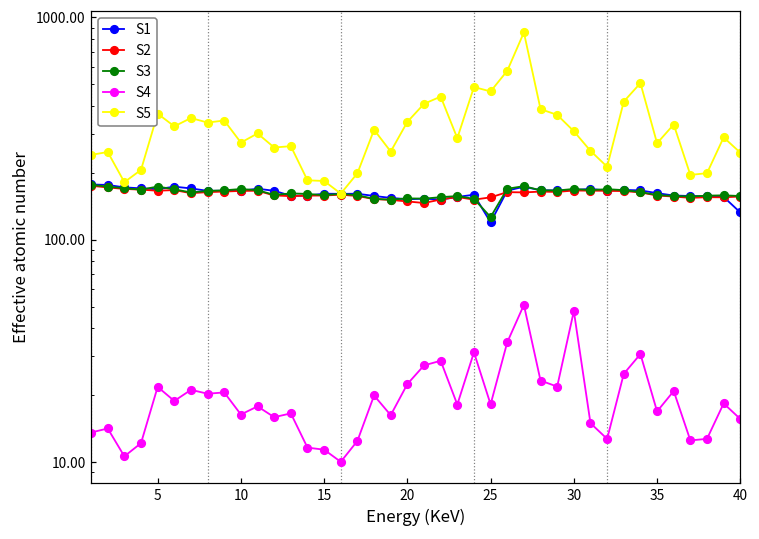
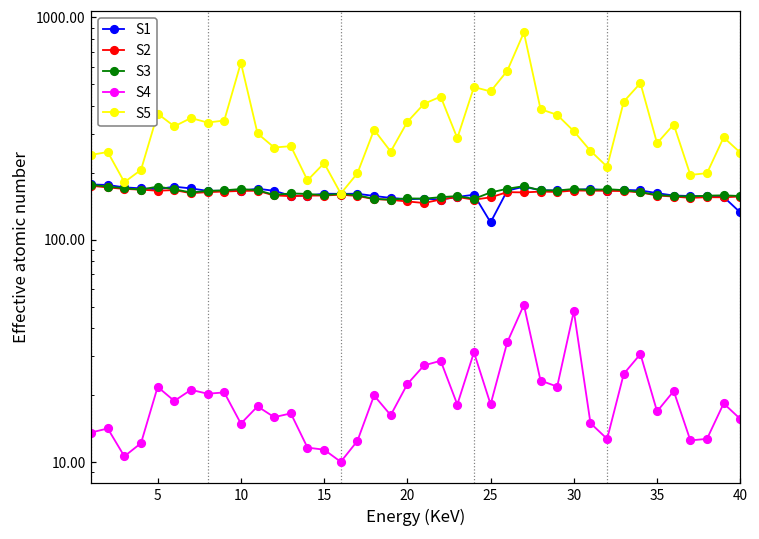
  {
    "S1": {
      "25": 120,
      "40": 130
    },
    "S2": {
      "25": 160
    },
    "S3": {
-     "25": 130
+     "25": 160
    },
    "S4": {
      "5": 22,
-     "10": 16,
+     "10": 15,
      "15": 11,
      "20": 22,
      "25": 18,
      "30": 48,
      "35": 17,
      "40": 16
    },
    "S5": {
      "5": 370,
-     "10": 270,
-     "15": 180,
+     "10": 630,
+     "15": 220,
      "20": 340,
      "25": 460,
      "30": 310,
      "35": 270,
      "40": 250
    }
  }
